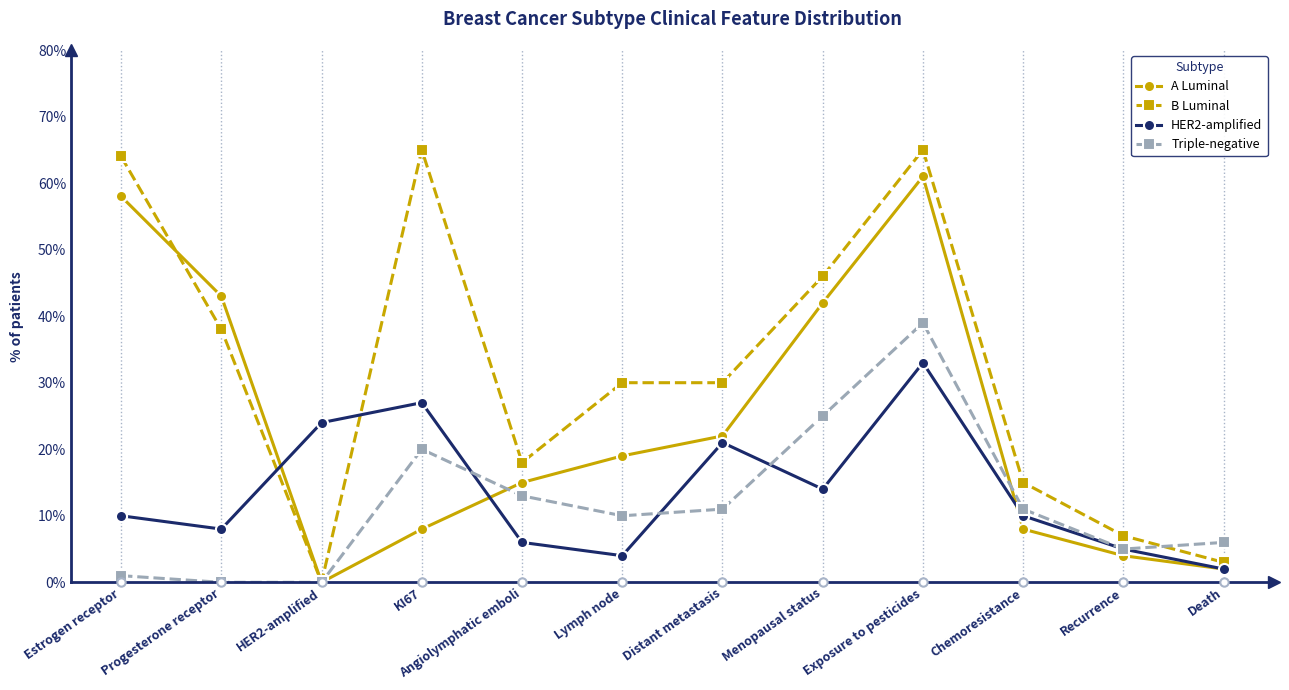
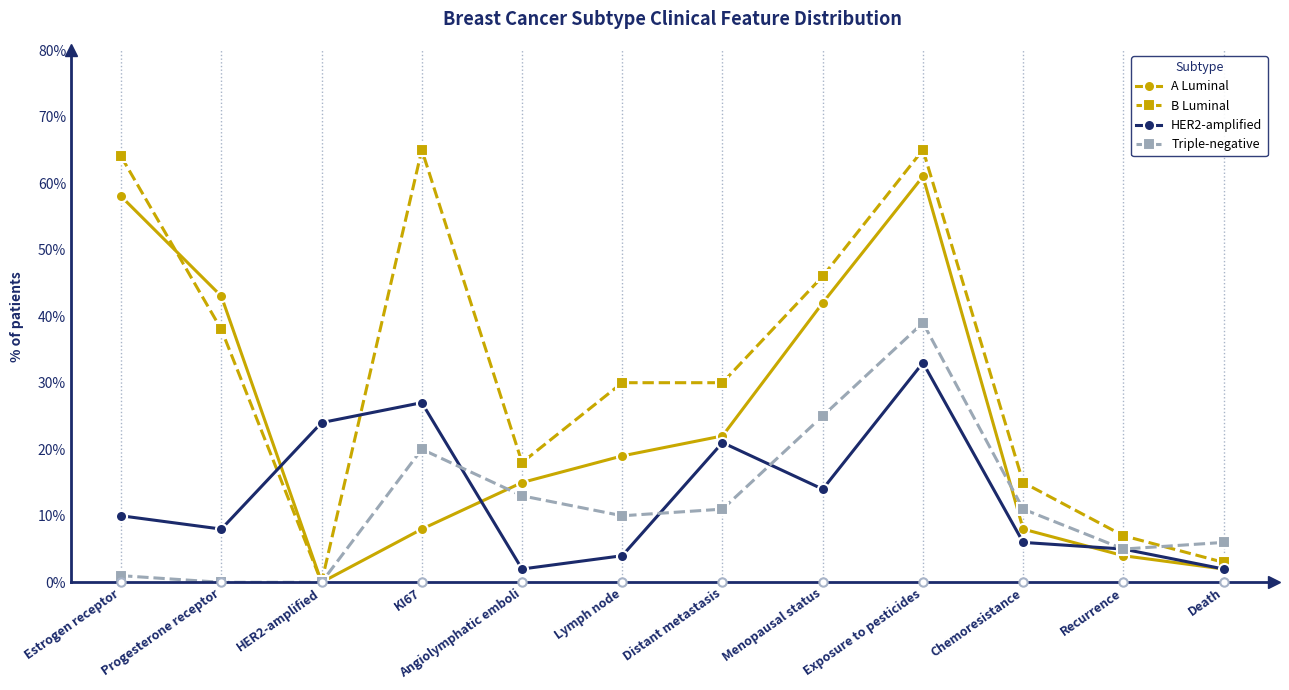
  {
    "HER2-amplified": {
      "Estrogen receptor": "10%",
      "Progesterone receptor": "8%",
      "HER2-amplified": "24%",
      "KI67": "27%",
-     "Angiolymphatic emboli": "6%",
+     "Angiolymphatic emboli": "2%",
      "Lymph node": "4%",
      "Distant metastasis": "21%",
      "Menopausal status": "14%",
      "Exposure to pesticides": "33%",
-     "Chemoresistance": "10%"
+     "Chemoresistance": "6%"
    },
    "Triple-negative": {
      "Estrogen receptor": "1%",
      "Progesterone receptor": "0%",
      "KI67": "20%",
      "Angiolymphatic emboli": "13%",
      "Lymph node": "10%",
      "Distant metastasis": "11%",
      "Menopausal status": "25%",
      "Exposure to pesticides": "39%",
      "Chemoresistance": "11%",
      "Death": "6%"
    }
  }
